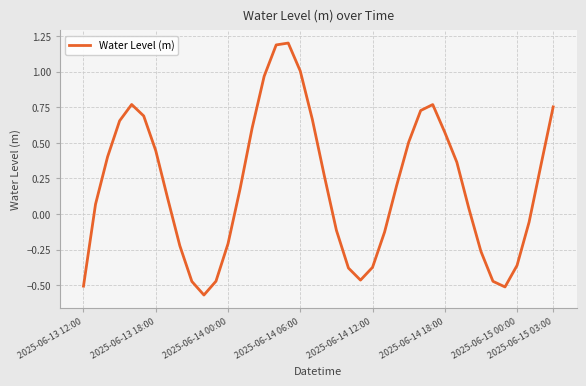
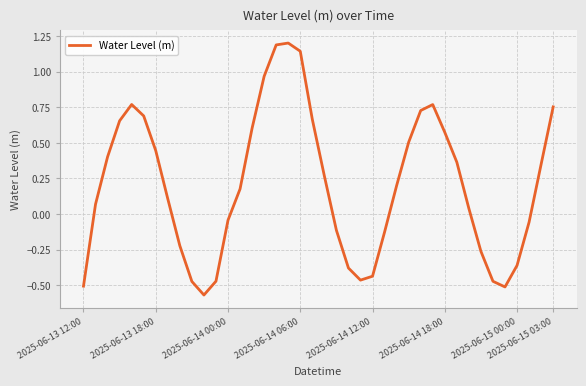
  {
    "2025-06-13 12:00": -0.51,
    "2025-06-13 18:00": 0.45,
-   "2025-06-14 00:00": -0.21,
-   "2025-06-14 06:00": 1.01,
-   "2025-06-14 12:00": -0.37,
+   "2025-06-14 00:00": -0.04,
+   "2025-06-14 06:00": 1.14,
+   "2025-06-14 12:00": -0.44,
    "2025-06-14 18:00": 0.57,
    "2025-06-15 00:00": -0.36,
    "2025-06-15 03:00": 0.75
  }
